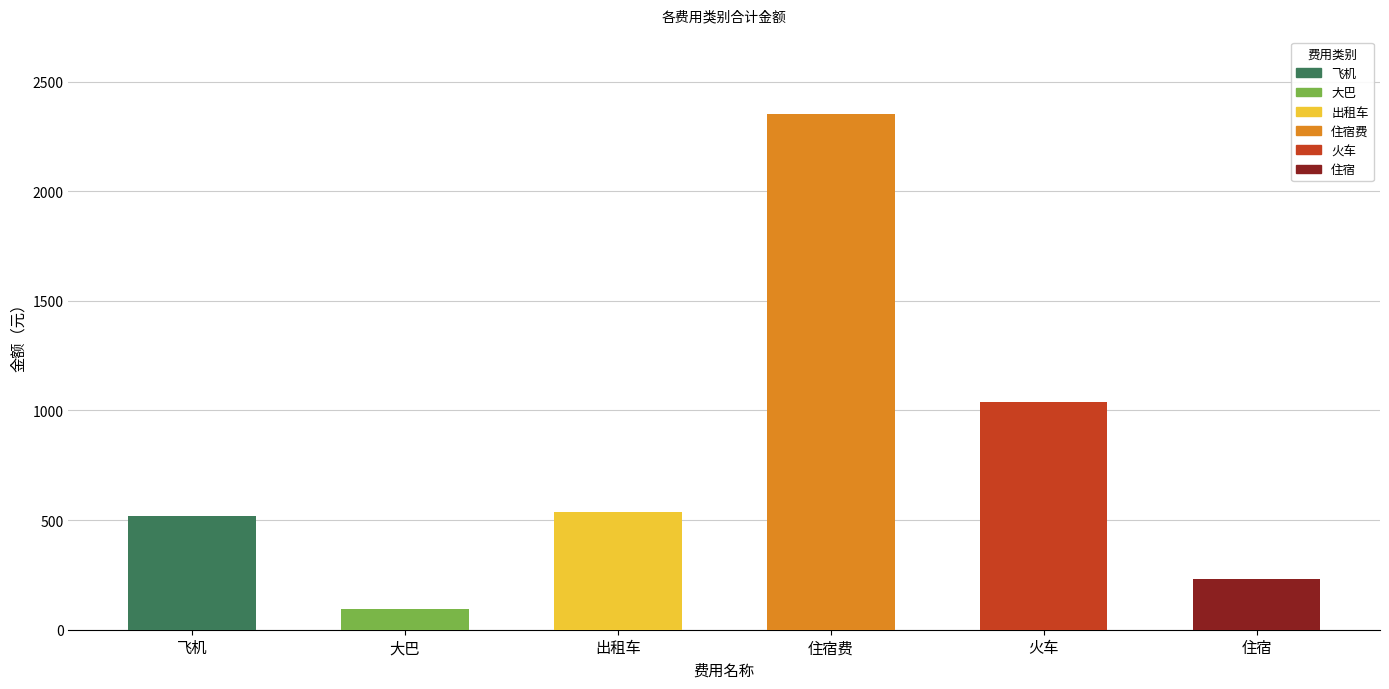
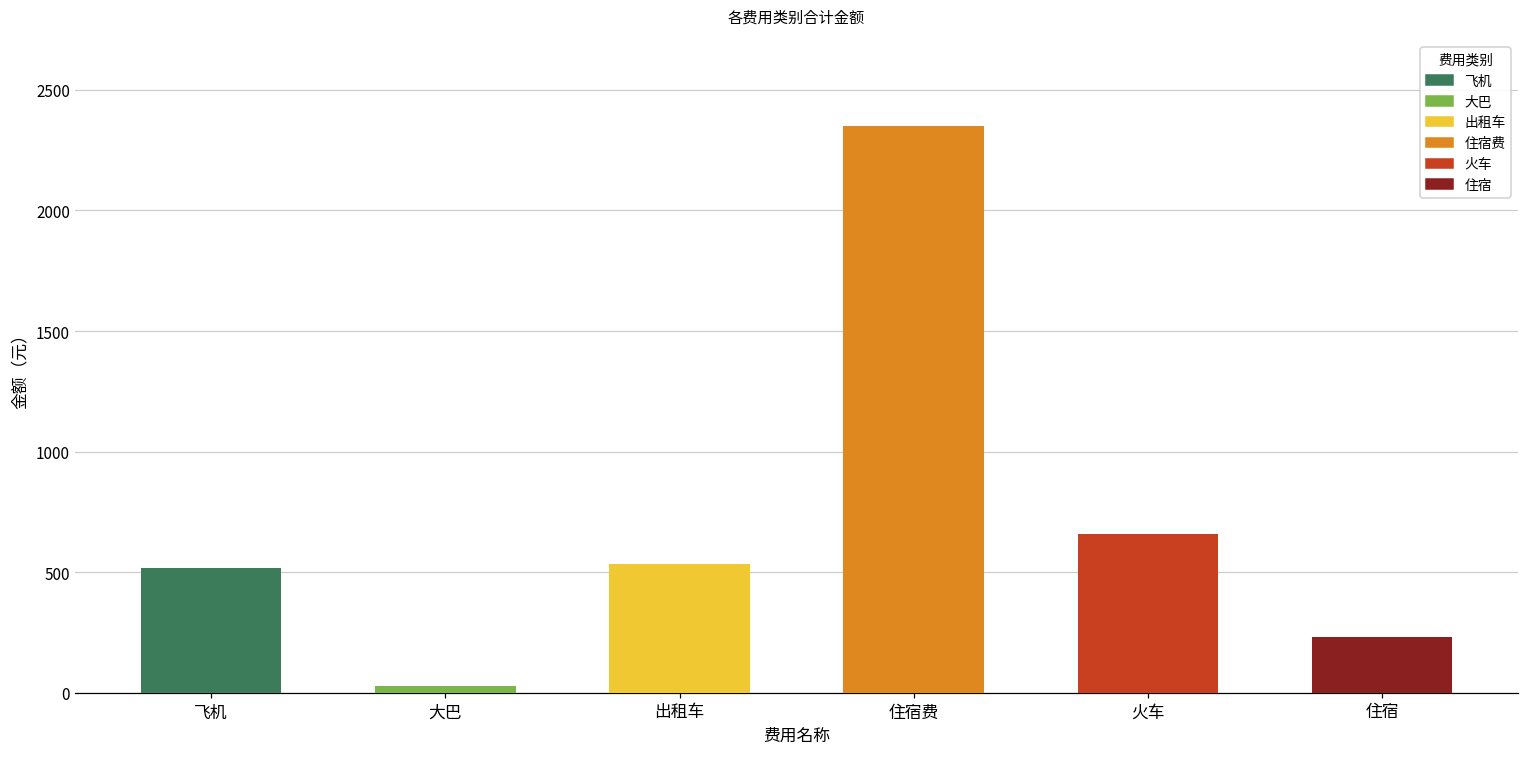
  {
    "飞机": 520,
-   "大巴": 90,
+   "大巴": 30,
    "出租车": 540,
    "住宿费": 2350,
-   "火车": 1040,
+   "火车": 660,
    "住宿": 230
  }
